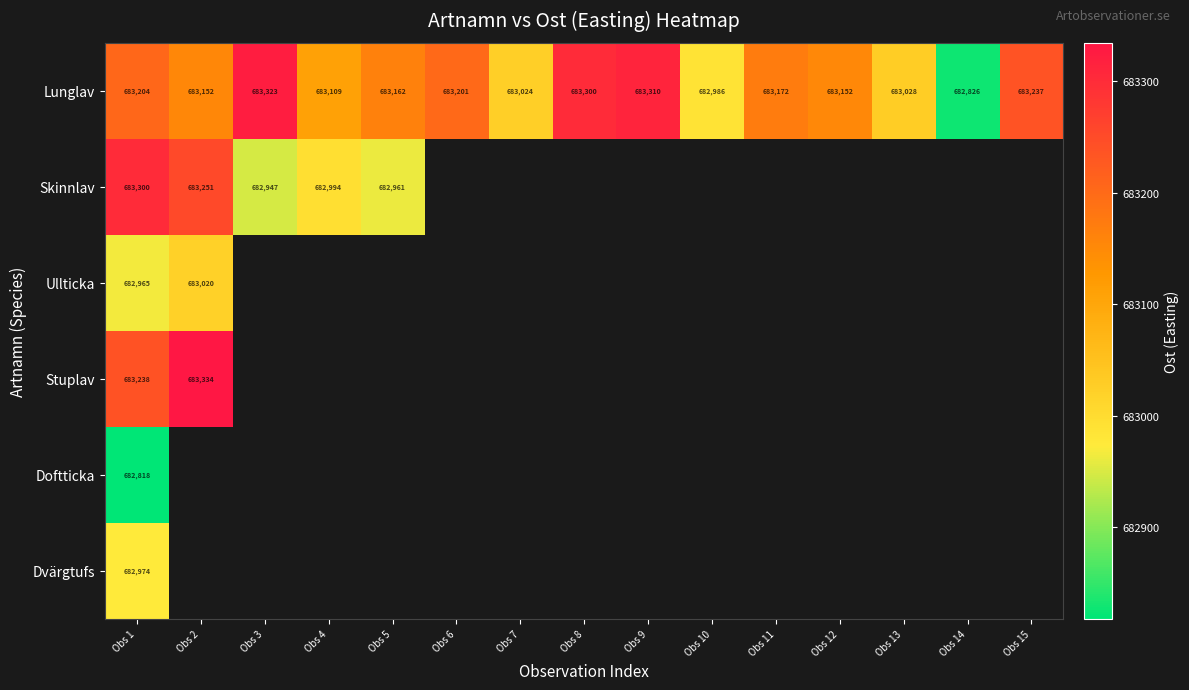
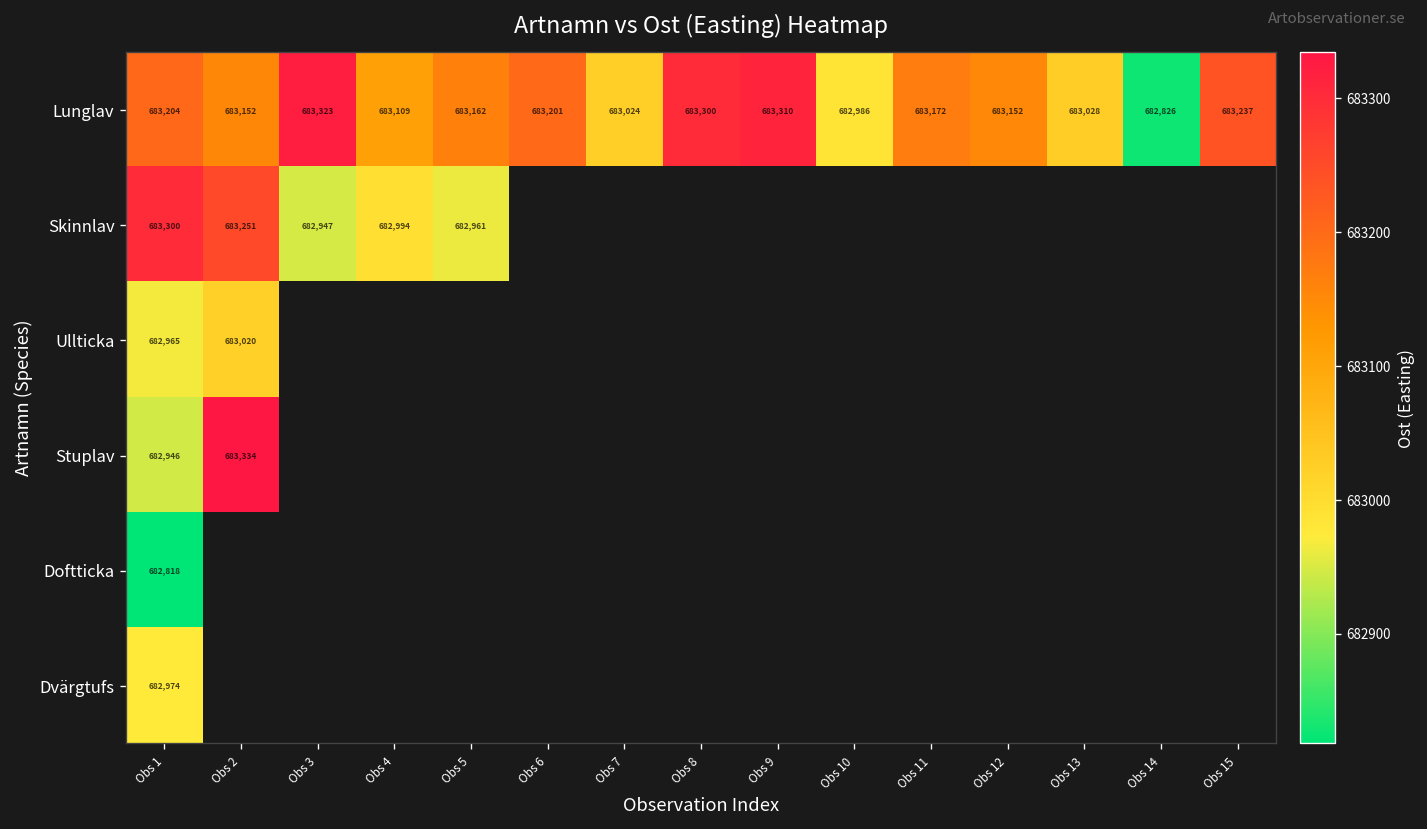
  {
    "Lunglav": {
      "Obs 1": "683,204",
      "Obs 2": "683,152",
      "Obs 3": "683,323",
      "Obs 4": "683,109",
      "Obs 5": "683,162",
      "Obs 6": "683,201",
      "Obs 7": "683,024",
      "Obs 8": "683,300",
      "Obs 9": "683,310",
      "Obs 10": "682,986",
      "Obs 11": "683,172",
      "Obs 12": "683,152",
      "Obs 13": "683,028",
      "Obs 14": "682,826",
      "Obs 15": "683,237"
    },
    "Skinnlav": {
      "Obs 1": "683,300",
      "Obs 2": "683,251",
      "Obs 3": "682,947",
      "Obs 4": "682,994",
      "Obs 5": "682,961"
    },
    "Ullticka": {
      "Obs 1": "682,965",
      "Obs 2": "683,020"
    },
    "Stuplav": {
-     "Obs 1": "683,238",
+     "Obs 1": "682,946",
      "Obs 2": "683,334"
    },
    "Doftticka": {
      "Obs 1": "682,818"
    },
    "Dvärgtufs": {
      "Obs 1": "682,974"
    }
  }
